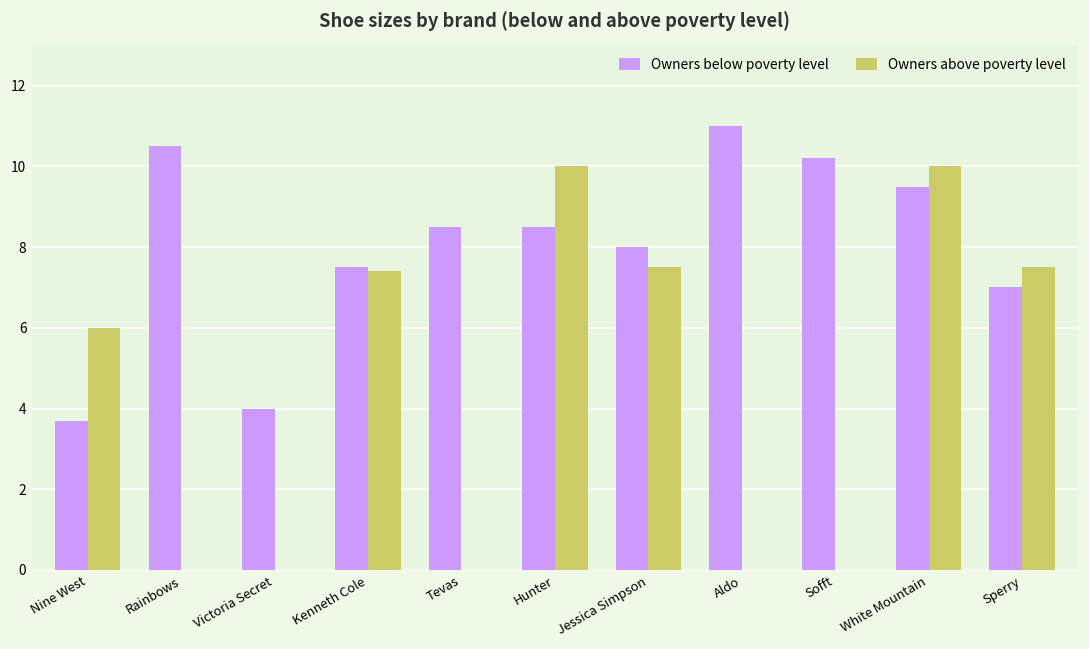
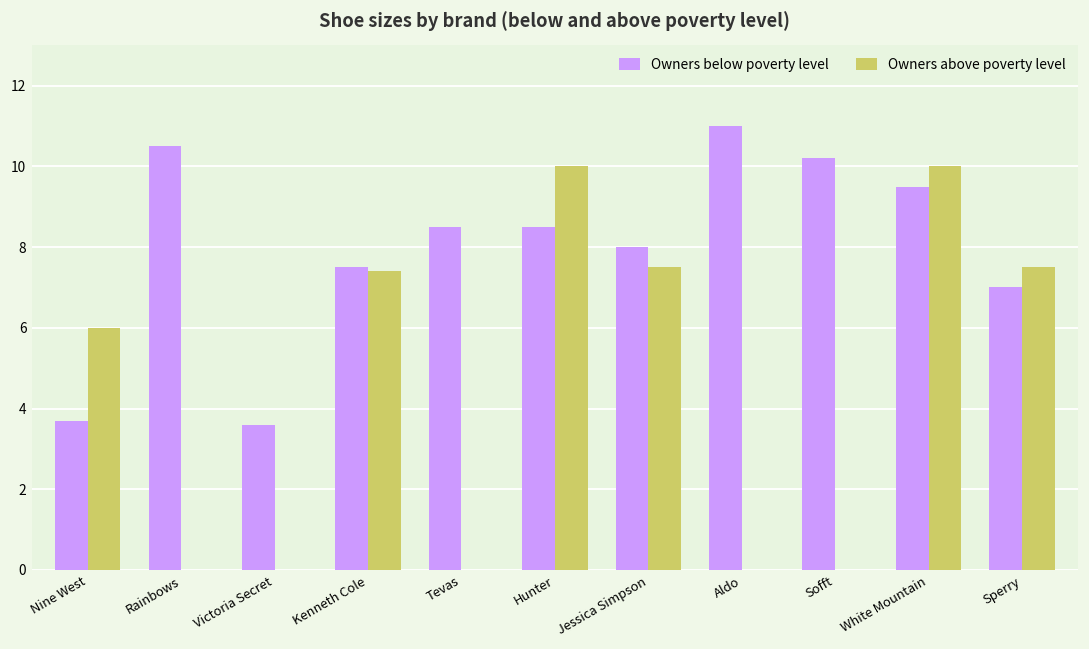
  {
    "Owners below poverty level": {
      "Nine West": 3.7,
      "Rainbows": 10.5,
-     "Victoria Secret": 4.0,
+     "Victoria Secret": 3.6,
      "Kenneth Cole": 7.5,
      "Tevas": 8.5,
      "Hunter": 8.5,
      "Jessica Simpson": 8.0,
      "Aldo": 11.0,
      "Sofft": 10.2,
      "White Mountain": 9.5,
      "Sperry": 7.0
    },
    "Owners above poverty level": {
      "Nine West": 6.0,
      "Rainbows": 0.0,
      "Victoria Secret": 0.0,
      "Kenneth Cole": 7.4,
      "Tevas": 0.0,
      "Hunter": 10.0,
      "Jessica Simpson": 7.5,
      "Aldo": 0.0,
      "Sofft": 0.0,
      "White Mountain": 10.0,
      "Sperry": 7.5
    }
  }
